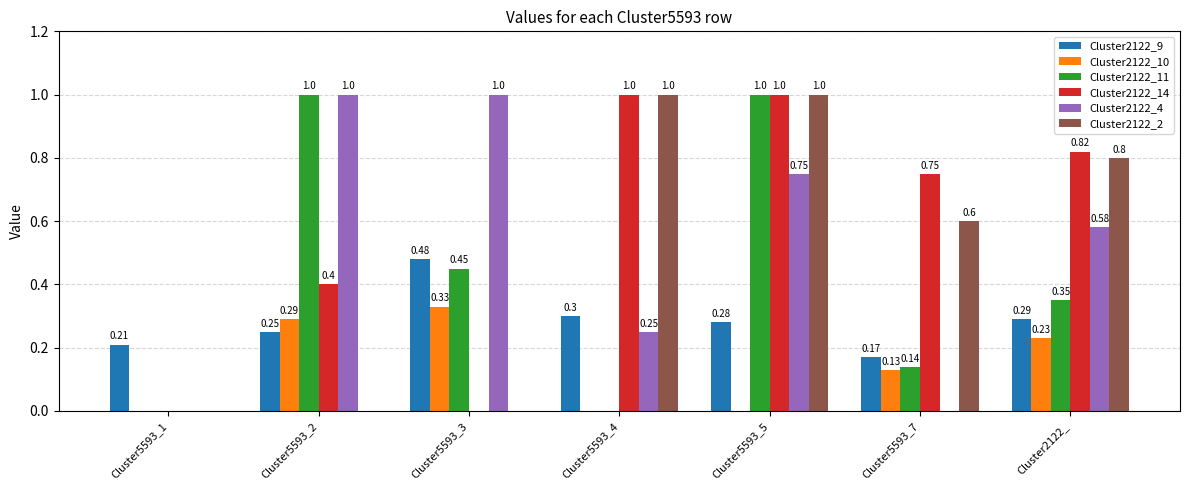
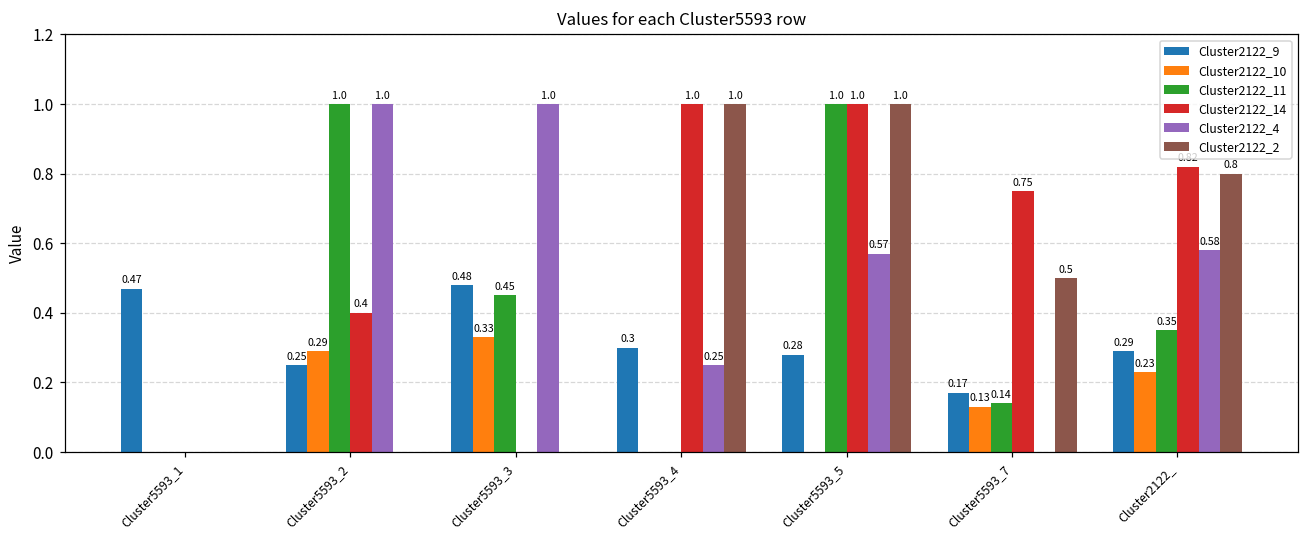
  {
    "Cluster2122_9": {
-     "Cluster5593_1": 0.21,
+     "Cluster5593_1": 0.47,
      "Cluster5593_2": 0.25,
      "Cluster5593_3": 0.48,
      "Cluster5593_4": 0.3,
      "Cluster5593_5": 0.28,
      "Cluster5593_7": 0.17,
      "Cluster2122_": 0.29
    },
    "Cluster2122_10": {
      "Cluster5593_2": 0.29,
      "Cluster5593_3": 0.33,
      "Cluster5593_7": 0.13,
      "Cluster2122_": 0.23
    },
    "Cluster2122_11": {
      "Cluster5593_2": 1.0,
      "Cluster5593_3": 0.45,
      "Cluster5593_5": 1.0,
      "Cluster5593_7": 0.14,
      "Cluster2122_": 0.35
    },
    "Cluster2122_14": {
      "Cluster5593_2": 0.4,
      "Cluster5593_4": 1.0,
      "Cluster5593_5": 1.0,
      "Cluster5593_7": 0.75,
      "Cluster2122_": 0.82
    },
    "Cluster2122_4": {
      "Cluster5593_2": 1.0,
      "Cluster5593_3": 1.0,
      "Cluster5593_4": 0.25,
-     "Cluster5593_5": 0.75,
+     "Cluster5593_5": 0.57,
      "Cluster2122_": 0.58
    },
    "Cluster2122_2": {
      "Cluster5593_4": 1.0,
      "Cluster5593_5": 1.0,
-     "Cluster5593_7": 0.6,
+     "Cluster5593_7": 0.5,
      "Cluster2122_": 0.8
    }
  }
